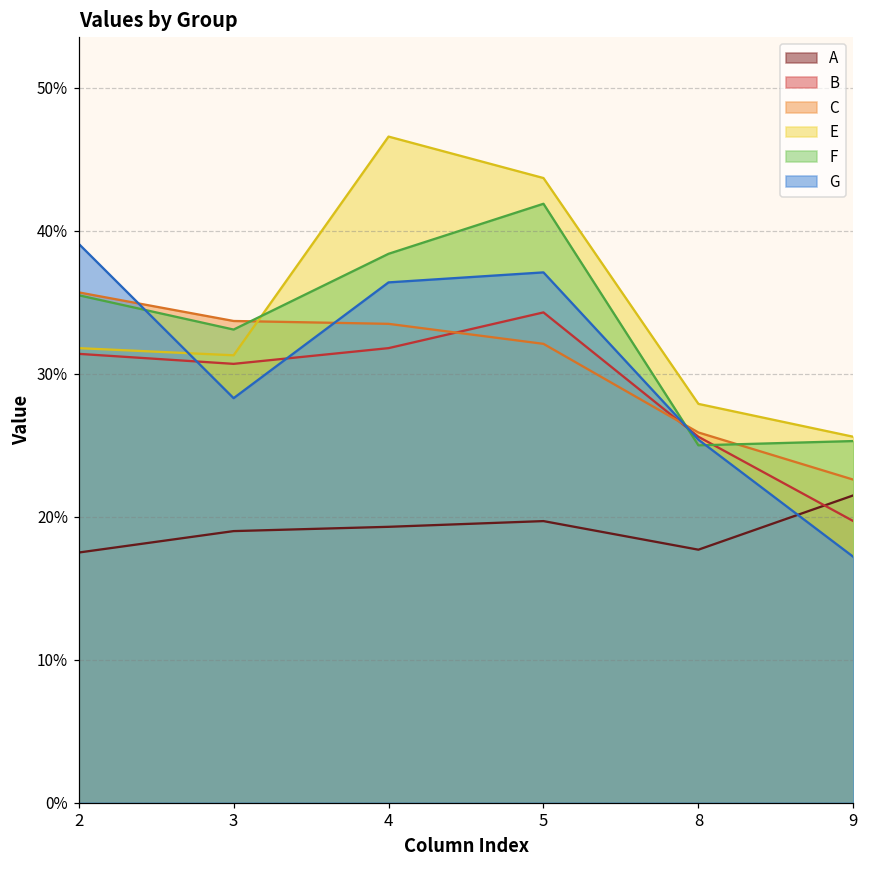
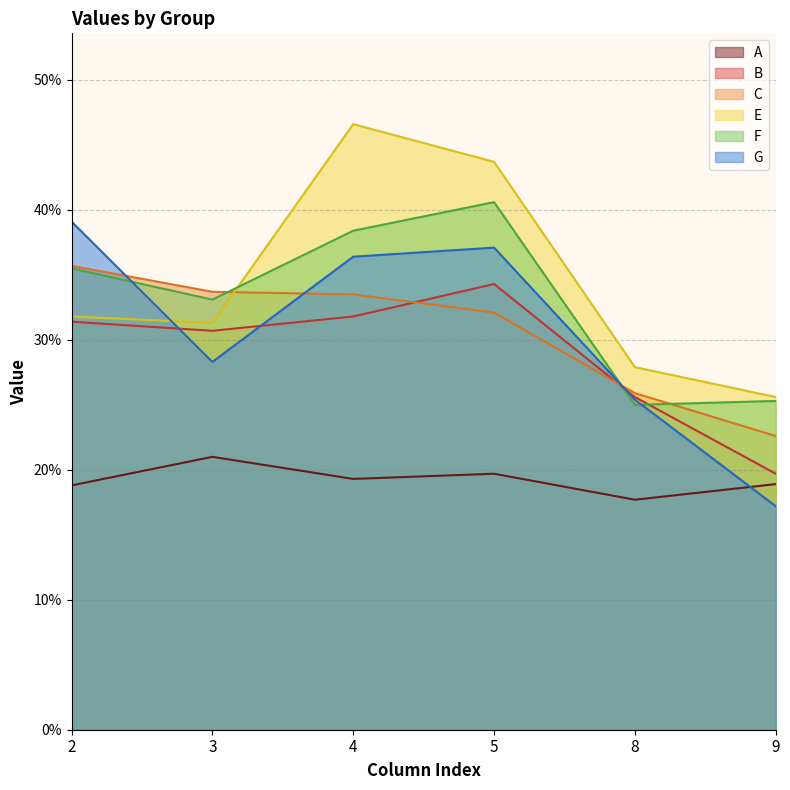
  {
    "A": {
-     "2": "17.5%",
-     "3": "19.0%",
+     "2": "18.8%",
+     "3": "21.0%",
      "4": "19.3%",
      "5": "19.7%",
      "8": "17.7%",
-     "9": "21.5%"
+     "9": "18.9%"
    },
    "F": {
      "2": "35.5%",
      "3": "33.1%",
      "4": "38.4%",
-     "5": "41.9%",
+     "5": "40.6%",
      "8": "25.0%",
      "9": "25.3%"
    },
    "G": {
      "2": "39.1%",
      "3": "28.3%",
      "4": "36.4%",
      "5": "37.1%",
      "8": "25.4%",
      "9": "17.2%"
    }
  }
